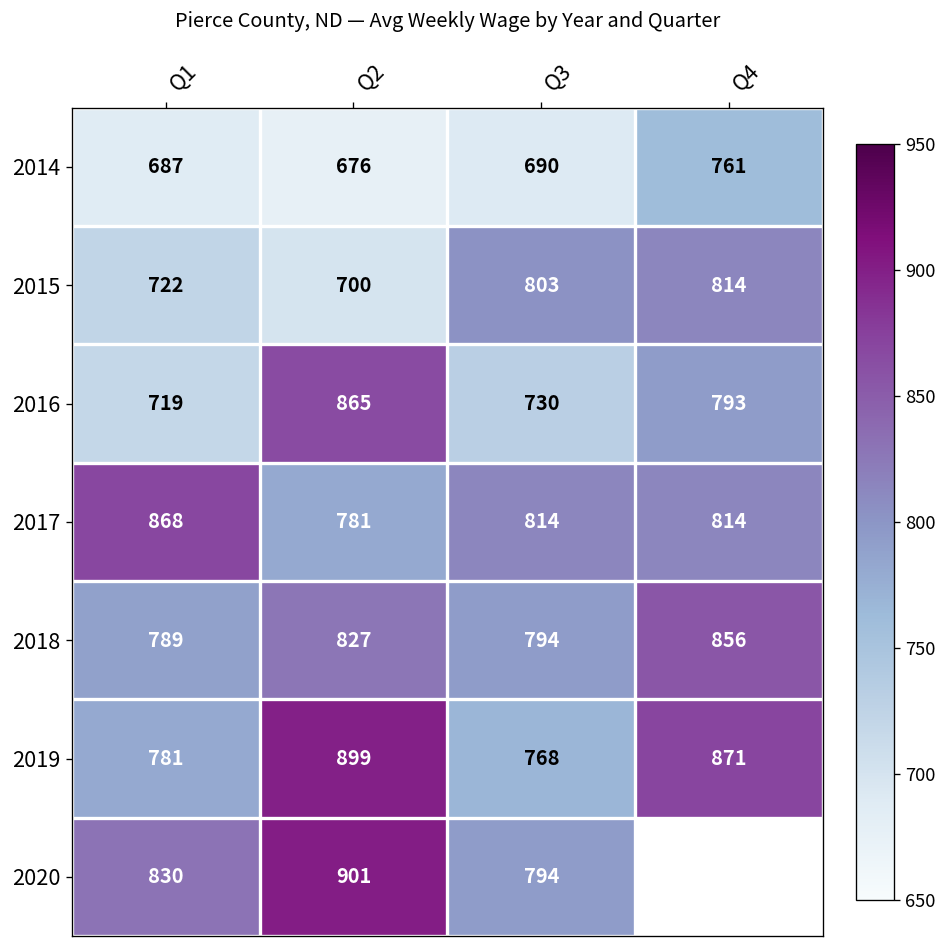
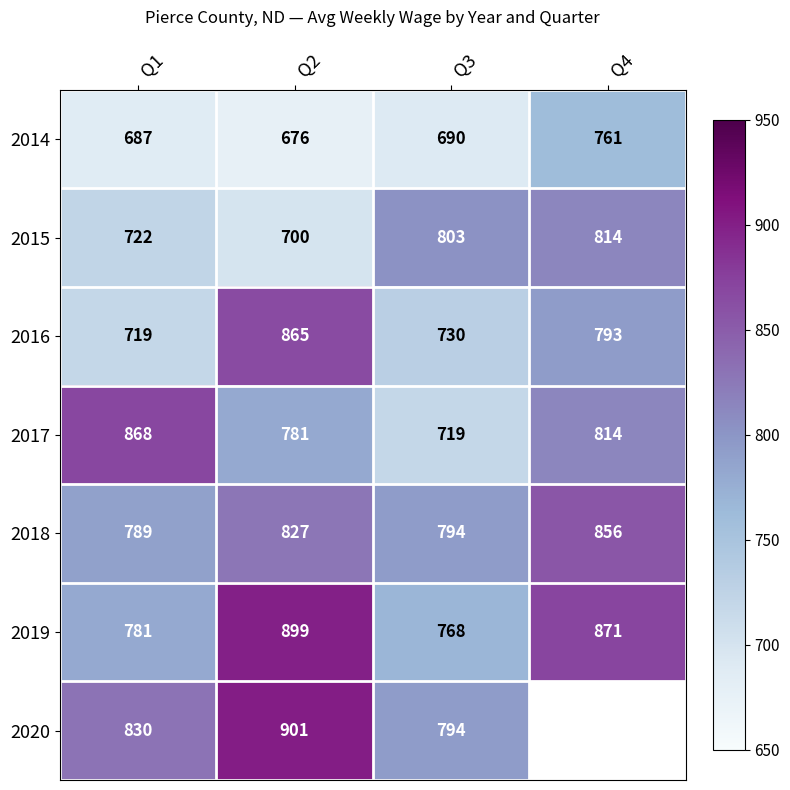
  {
    "2014": {
      "Q1": 687,
      "Q2": 676,
      "Q3": 690,
      "Q4": 761
    },
    "2015": {
      "Q1": 722,
      "Q2": 700,
      "Q3": 803,
      "Q4": 814
    },
    "2016": {
      "Q1": 719,
      "Q2": 865,
      "Q3": 730,
      "Q4": 793
    },
    "2017": {
      "Q1": 868,
      "Q2": 781,
-     "Q3": 814,
+     "Q3": 719,
      "Q4": 814
    },
    "2018": {
      "Q1": 789,
      "Q2": 827,
      "Q3": 794,
      "Q4": 856
    },
    "2019": {
      "Q1": 781,
      "Q2": 899,
      "Q3": 768,
      "Q4": 871
    },
    "2020": {
      "Q1": 830,
      "Q2": 901,
      "Q3": 794
    }
  }
